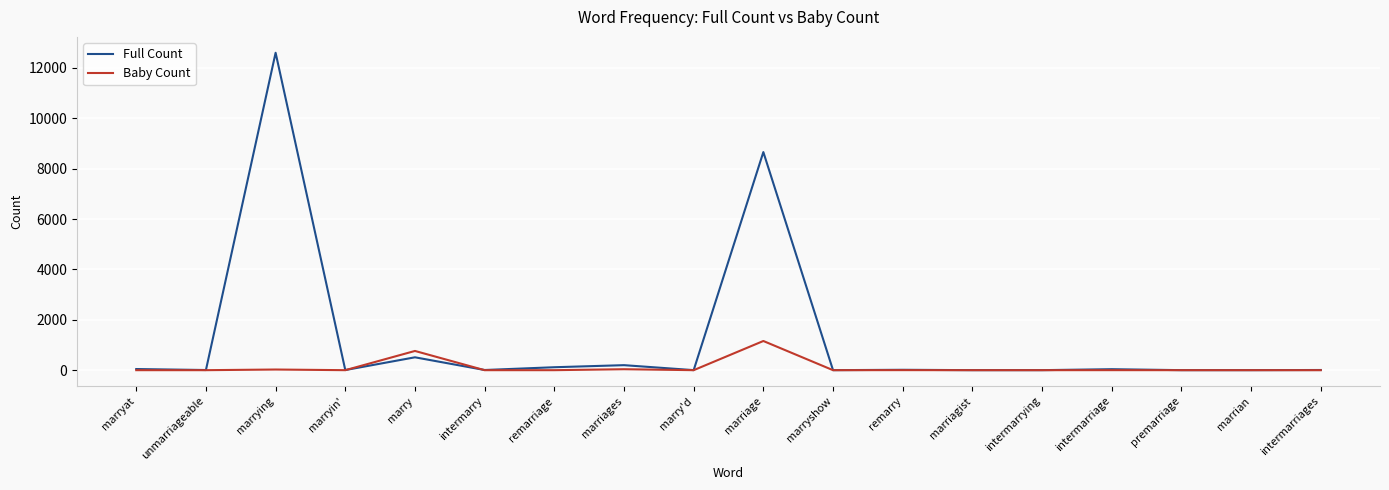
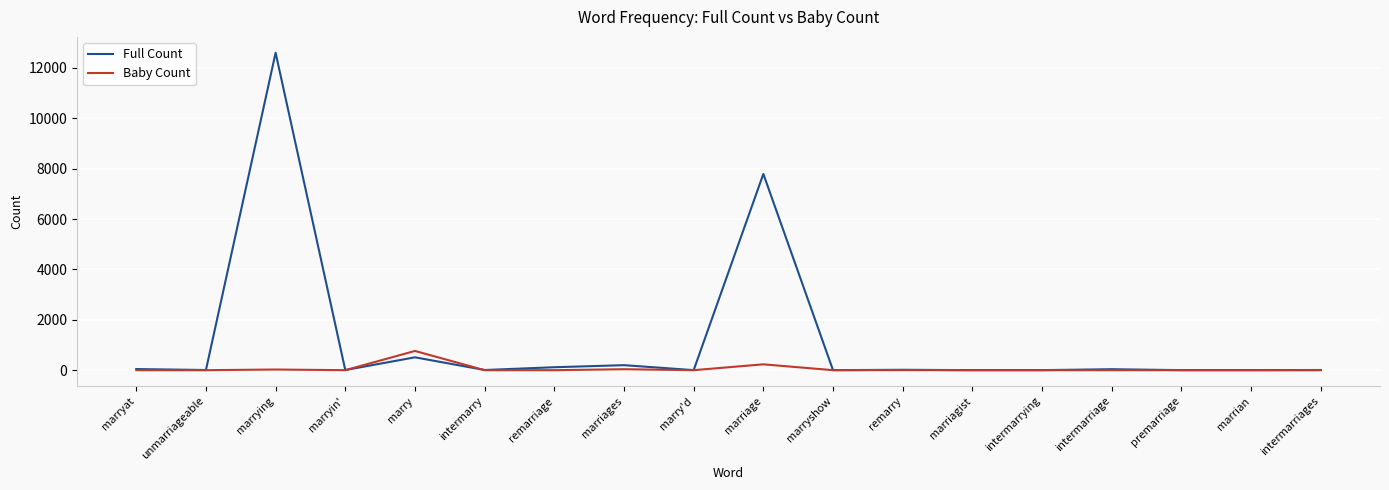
  {
    "Full Count": {
      "marrying": 12600,
      "marry": 500,
      "remarriage": 100,
      "marriages": 200,
-     "marriage": 8700
+     "marriage": 7800
    },
    "Baby Count": {
      "marrying": 0,
      "marry": 800,
      "remarriage": 0,
      "marriages": 0,
-     "marriage": 1200
+     "marriage": 200
    }
  }
